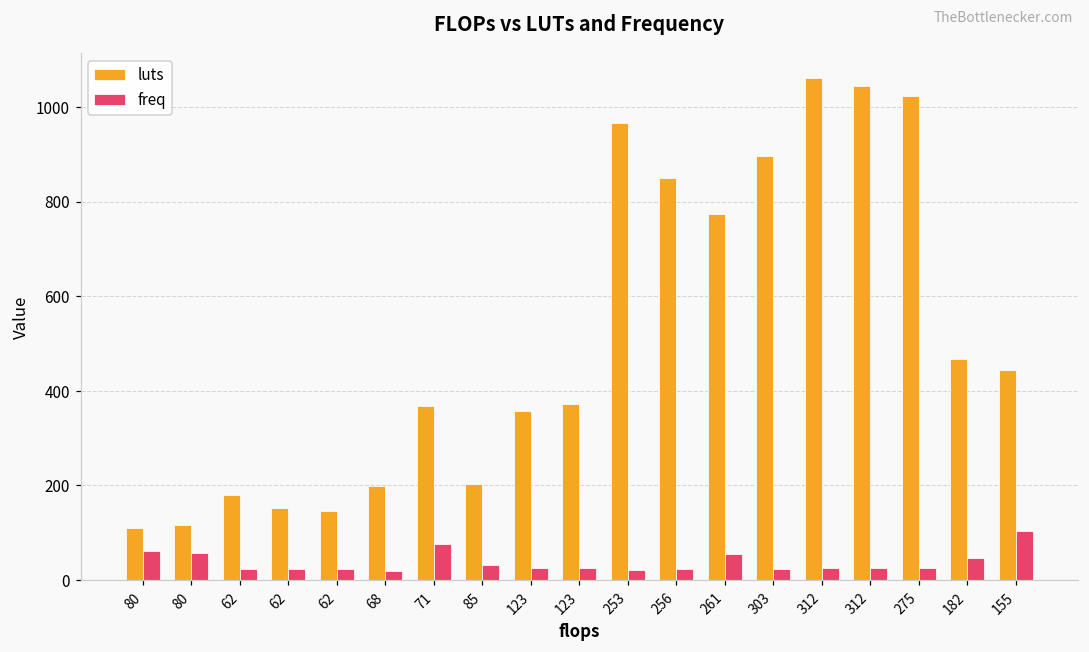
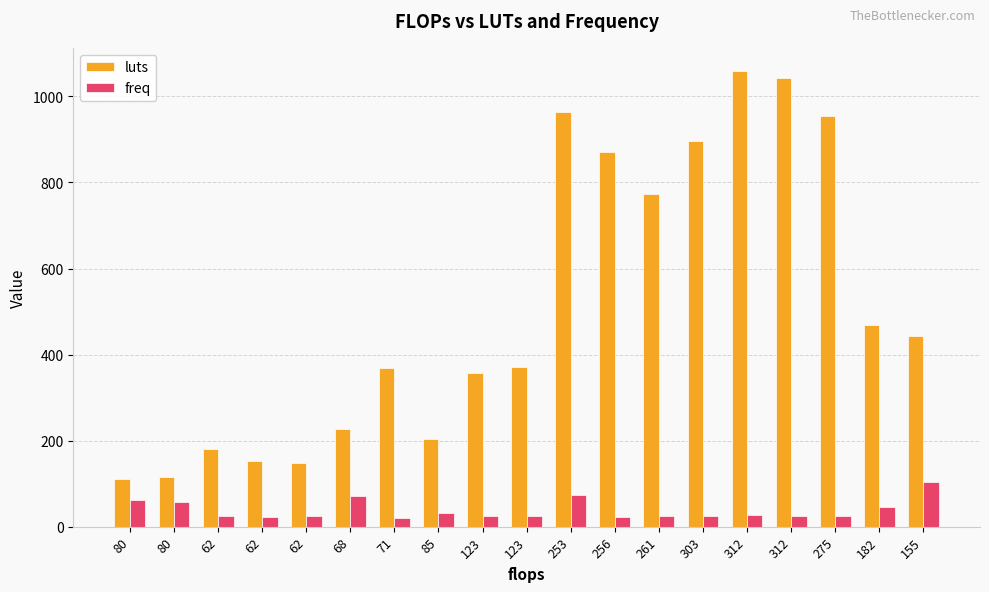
  {
    "luts": {
-     "68": 200,
+     "68": 230,
      "71": 370,
      "85": 200,
      "253": 970,
-     "256": 850,
+     "256": 870,
      "261": 770,
      "303": 900,
-     "275": 1020,
+     "275": 960,
      "182": 470,
      "155": 440
    },
    "freq": {
-     "68": 20,
-     "71": 80,
+     "68": 70,
+     "71": 20,
      "85": 30,
-     "253": 20,
+     "253": 70,
      "256": 20,
-     "261": 50,
+     "261": 30,
      "303": 20,
      "275": 30,
      "182": 50,
      "155": 100
    }
  }
